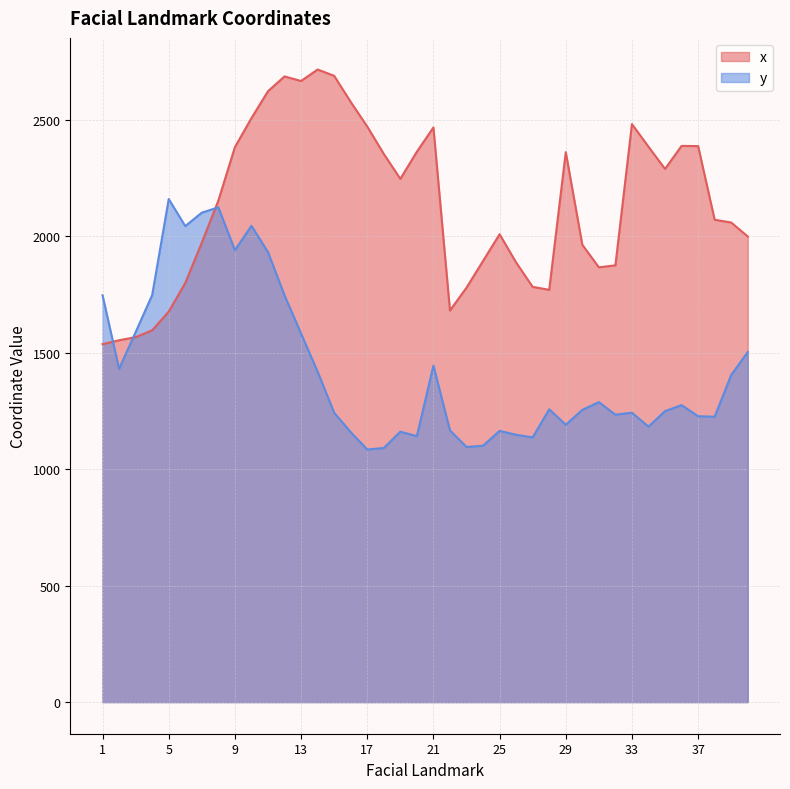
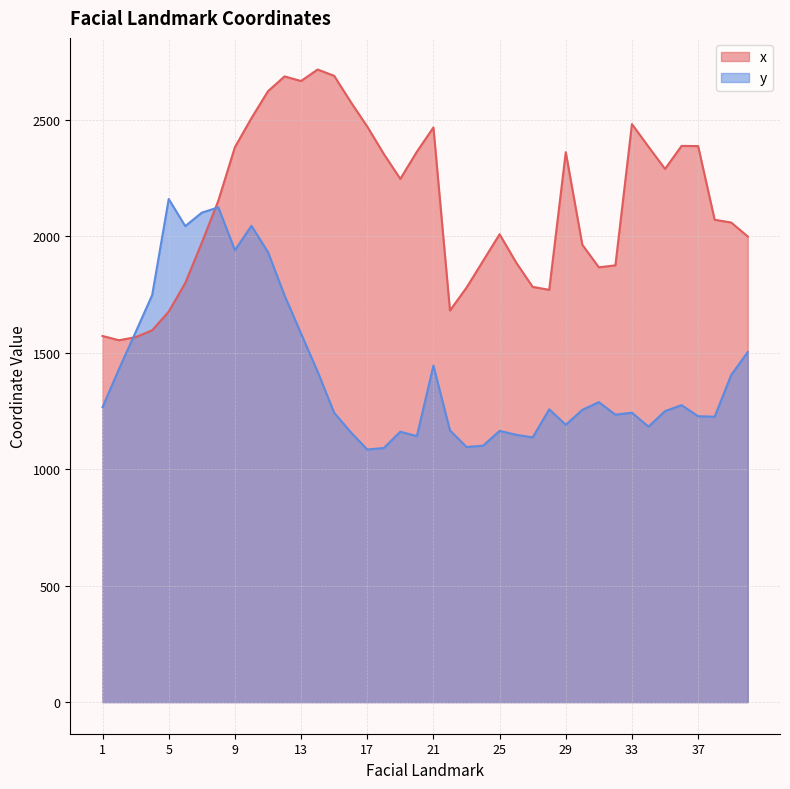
  {
    "x": {
-     "1": 1540,
+     "1": 1570,
      "5": 1680,
      "9": 2380,
      "13": 2670,
      "17": 2470,
      "21": 2470,
      "25": 2010,
      "29": 2360,
      "33": 2480,
      "37": 2390
    },
    "y": {
-     "1": 1750,
+     "1": 1270,
      "5": 2160,
      "9": 1940,
      "13": 1580,
      "17": 1080,
      "21": 1440,
      "25": 1160,
      "29": 1190,
      "33": 1240,
      "37": 1230
    }
  }
